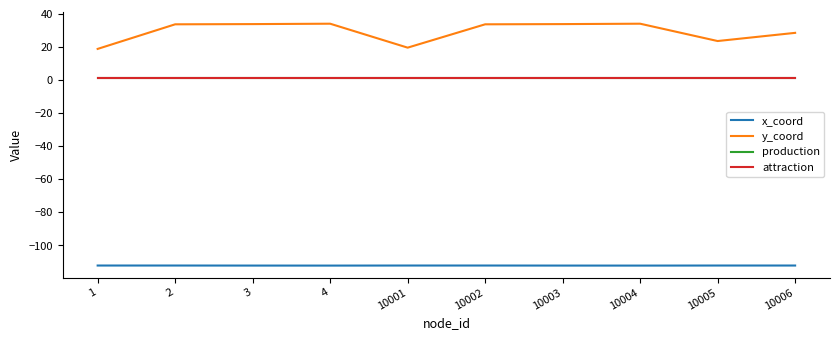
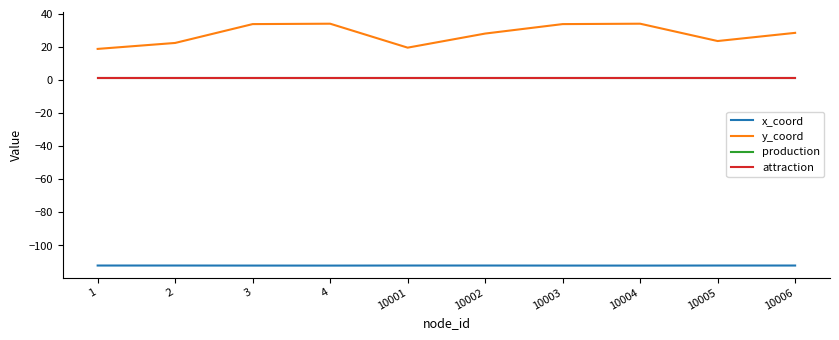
  {
    "x_coord": {
      "1": -112,
      "2": -112,
      "3": -112,
      "4": -112,
      "10001": -112,
      "10002": -112,
      "10003": -112,
      "10004": -112,
      "10005": -112,
      "10006": -112
    },
    "y_coord": {
      "1": 19,
-     "2": 34,
+     "2": 22,
      "3": 34,
      "4": 34,
      "10001": 20,
-     "10002": 34,
+     "10002": 28,
      "10003": 34,
      "10004": 34,
      "10005": 24,
      "10006": 29
    },
    "attraction": {
      "1": 1,
      "2": 1,
      "3": 1,
      "4": 1,
      "10001": 1,
      "10002": 1,
      "10003": 1,
      "10004": 1,
      "10005": 1,
      "10006": 1
    }
  }
